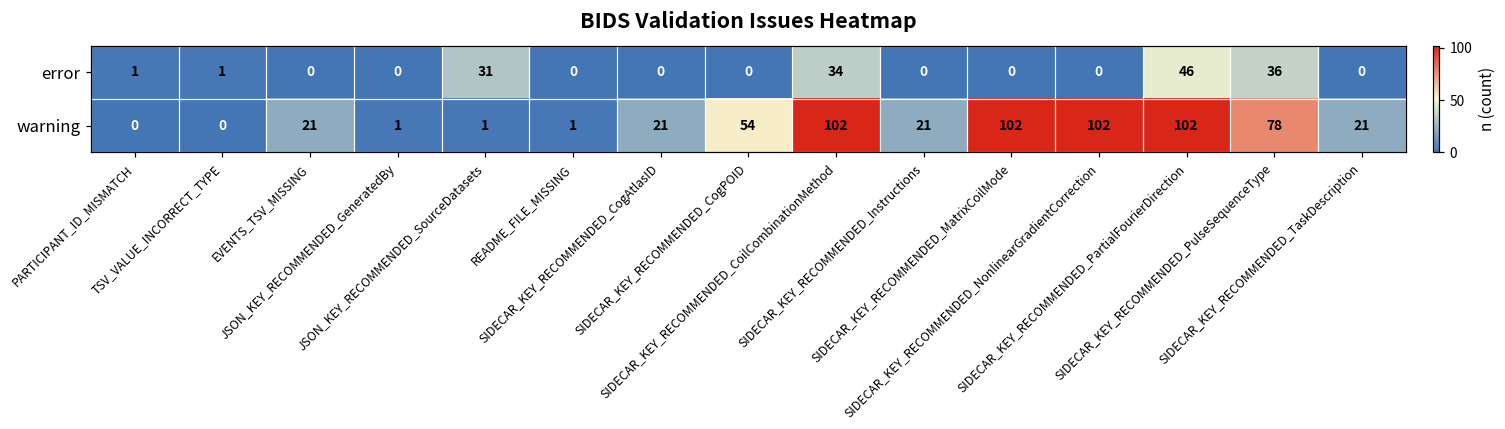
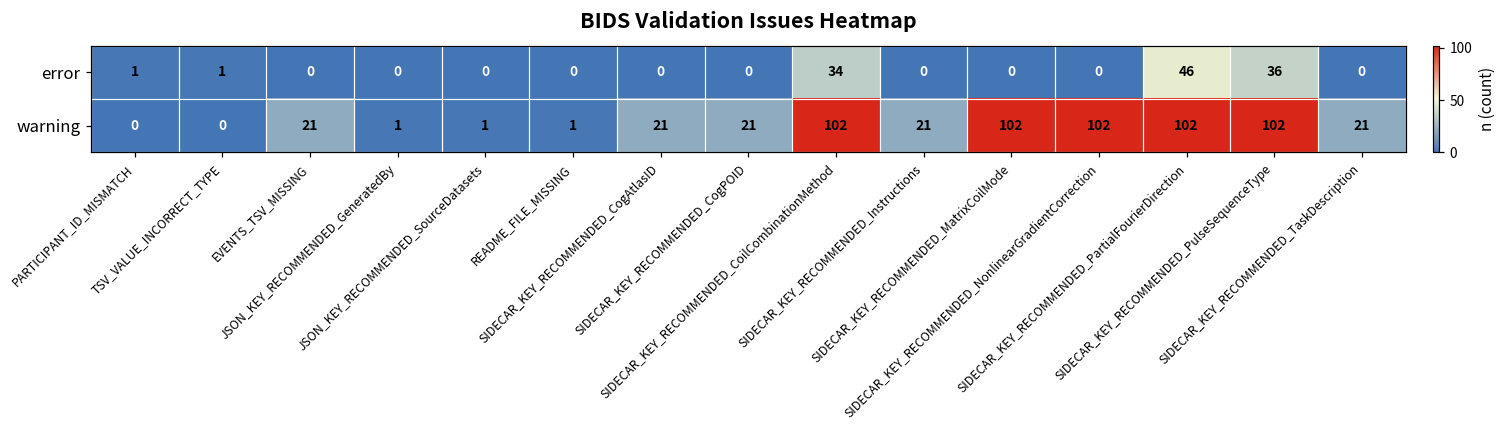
  {
    "error": {
      "PARTICIPANT_ID_MISMATCH": 1,
      "TSV_VALUE_INCORRECT_TYPE": 1,
      "EVENTS_TSV_MISSING": 0,
      "JSON_KEY_RECOMMENDED_GeneratedBy": 0,
-     "JSON_KEY_RECOMMENDED_SourceDatasets": 31,
+     "JSON_KEY_RECOMMENDED_SourceDatasets": 0,
      "README_FILE_MISSING": 0,
      "SIDECAR_KEY_RECOMMENDED_CogAtlasID": 0,
      "SIDECAR_KEY_RECOMMENDED_CogPOID": 0,
      "SIDECAR_KEY_RECOMMENDED_CoilCombinationMethod": 34,
      "SIDECAR_KEY_RECOMMENDED_Instructions": 0,
      "SIDECAR_KEY_RECOMMENDED_MatrixCoilMode": 0,
      "SIDECAR_KEY_RECOMMENDED_NonlinearGradientCorrection": 0,
      "SIDECAR_KEY_RECOMMENDED_PartialFourierDirection": 46,
      "SIDECAR_KEY_RECOMMENDED_PulseSequenceType": 36,
      "SIDECAR_KEY_RECOMMENDED_TaskDescription": 0
    },
    "warning": {
      "PARTICIPANT_ID_MISMATCH": 0,
      "TSV_VALUE_INCORRECT_TYPE": 0,
      "EVENTS_TSV_MISSING": 21,
      "JSON_KEY_RECOMMENDED_GeneratedBy": 1,
      "JSON_KEY_RECOMMENDED_SourceDatasets": 1,
      "README_FILE_MISSING": 1,
      "SIDECAR_KEY_RECOMMENDED_CogAtlasID": 21,
-     "SIDECAR_KEY_RECOMMENDED_CogPOID": 54,
+     "SIDECAR_KEY_RECOMMENDED_CogPOID": 21,
      "SIDECAR_KEY_RECOMMENDED_CoilCombinationMethod": 102,
      "SIDECAR_KEY_RECOMMENDED_Instructions": 21,
      "SIDECAR_KEY_RECOMMENDED_MatrixCoilMode": 102,
      "SIDECAR_KEY_RECOMMENDED_NonlinearGradientCorrection": 102,
      "SIDECAR_KEY_RECOMMENDED_PartialFourierDirection": 102,
-     "SIDECAR_KEY_RECOMMENDED_PulseSequenceType": 78,
+     "SIDECAR_KEY_RECOMMENDED_PulseSequenceType": 102,
      "SIDECAR_KEY_RECOMMENDED_TaskDescription": 21
    }
  }
